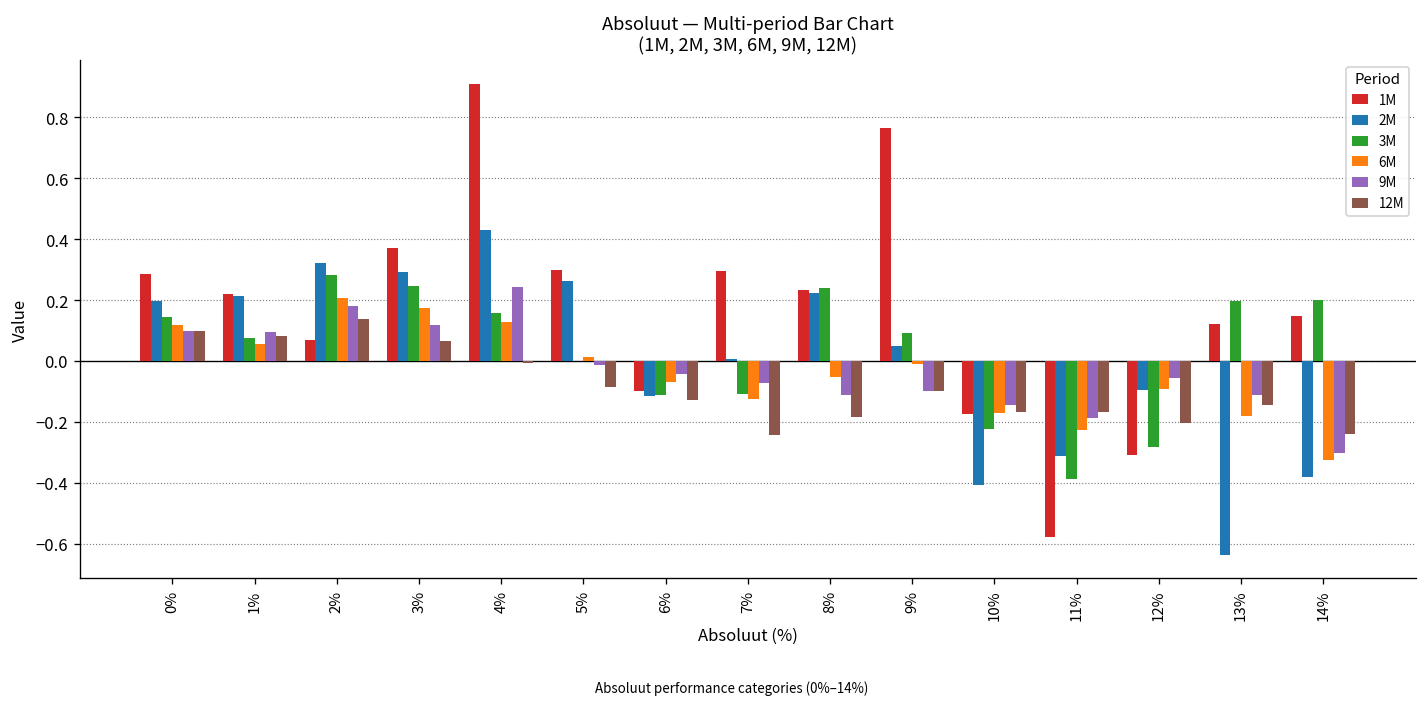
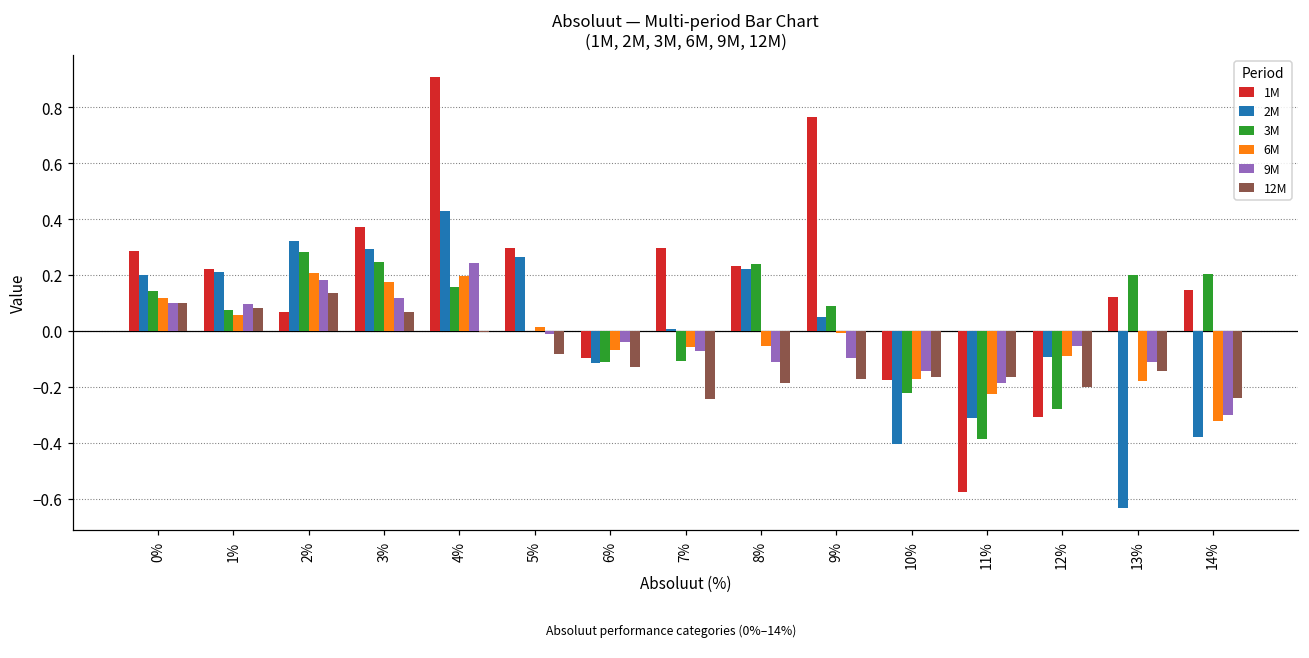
  {
    "1M": {
      "0%": 0.29,
      "1%": 0.22,
      "2%": 0.07,
      "3%": 0.37,
      "4%": 0.91,
      "5%": 0.30,
      "6%": -0.10,
      "7%": 0.30,
      "8%": 0.23,
      "9%": 0.77,
      "10%": -0.17,
      "11%": -0.58,
      "12%": -0.31,
      "13%": 0.12,
      "14%": 0.15
    },
    "2M": {
      "0%": 0.20,
      "1%": 0.21,
      "2%": 0.32,
      "3%": 0.29,
      "4%": 0.43,
      "5%": 0.26,
      "6%": -0.11,
      "8%": 0.22,
      "9%": 0.05,
      "10%": -0.41,
      "11%": -0.31,
      "12%": -0.09,
      "13%": -0.64,
      "14%": -0.38
    },
    "3M": {
      "0%": 0.14,
      "1%": 0.07,
      "2%": 0.28,
      "3%": 0.25,
      "4%": 0.16,
      "5%": 0.00,
      "6%": -0.11,
      "7%": -0.11,
      "8%": 0.24,
      "9%": 0.09,
      "10%": -0.22,
      "11%": -0.39,
      "12%": -0.28,
      "13%": 0.20,
      "14%": 0.20
    },
    "6M": {
      "0%": 0.12,
      "1%": 0.06,
      "2%": 0.21,
      "3%": 0.17,
-     "4%": 0.13,
+     "4%": 0.19,
      "5%": 0.01,
      "6%": -0.07,
-     "7%": -0.12,
+     "7%": -0.06,
      "8%": -0.05,
      "10%": -0.17,
      "11%": -0.23,
      "12%": -0.09,
      "13%": -0.18,
      "14%": -0.32
    },
    "9M": {
      "0%": 0.10,
      "1%": 0.10,
      "2%": 0.18,
      "3%": 0.12,
      "4%": 0.24,
      "5%": -0.01,
      "6%": -0.04,
      "7%": -0.07,
      "8%": -0.11,
      "9%": -0.10,
      "10%": -0.14,
      "11%": -0.19,
      "12%": -0.06,
      "13%": -0.11,
      "14%": -0.30
    },
    "12M": {
      "0%": 0.10,
      "1%": 0.08,
      "2%": 0.14,
      "3%": 0.07,
      "5%": -0.08,
      "6%": -0.13,
      "7%": -0.24,
      "8%": -0.18,
-     "9%": -0.10,
+     "9%": -0.17,
      "10%": -0.17,
      "11%": -0.17,
      "12%": -0.20,
      "13%": -0.14,
      "14%": -0.24
    }
  }
